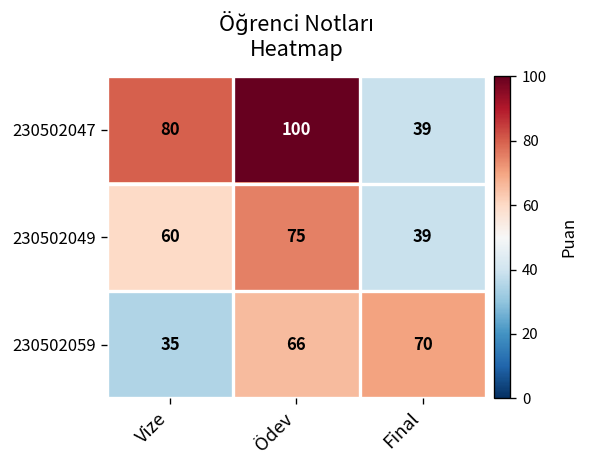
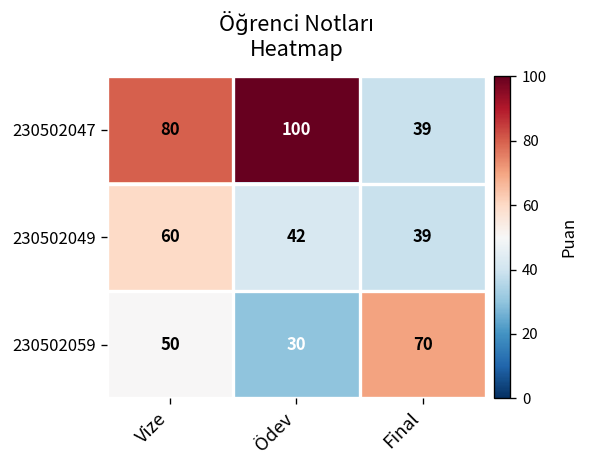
  {
    "230502047": {
      "Vize": 80,
      "Ödev": 100,
      "Final": 39
    },
    "230502049": {
      "Vize": 60,
-     "Ödev": 75,
+     "Ödev": 42,
      "Final": 39
    },
    "230502059": {
-     "Vize": 35,
-     "Ödev": 66,
+     "Vize": 50,
+     "Ödev": 30,
      "Final": 70
    }
  }
